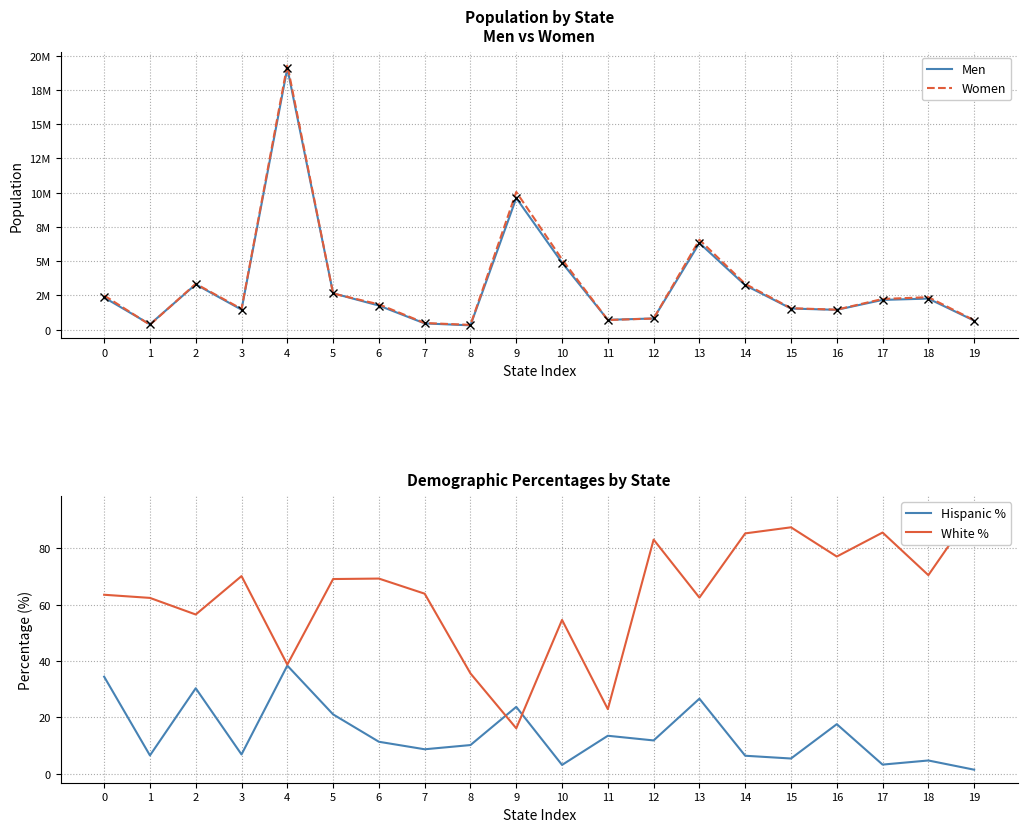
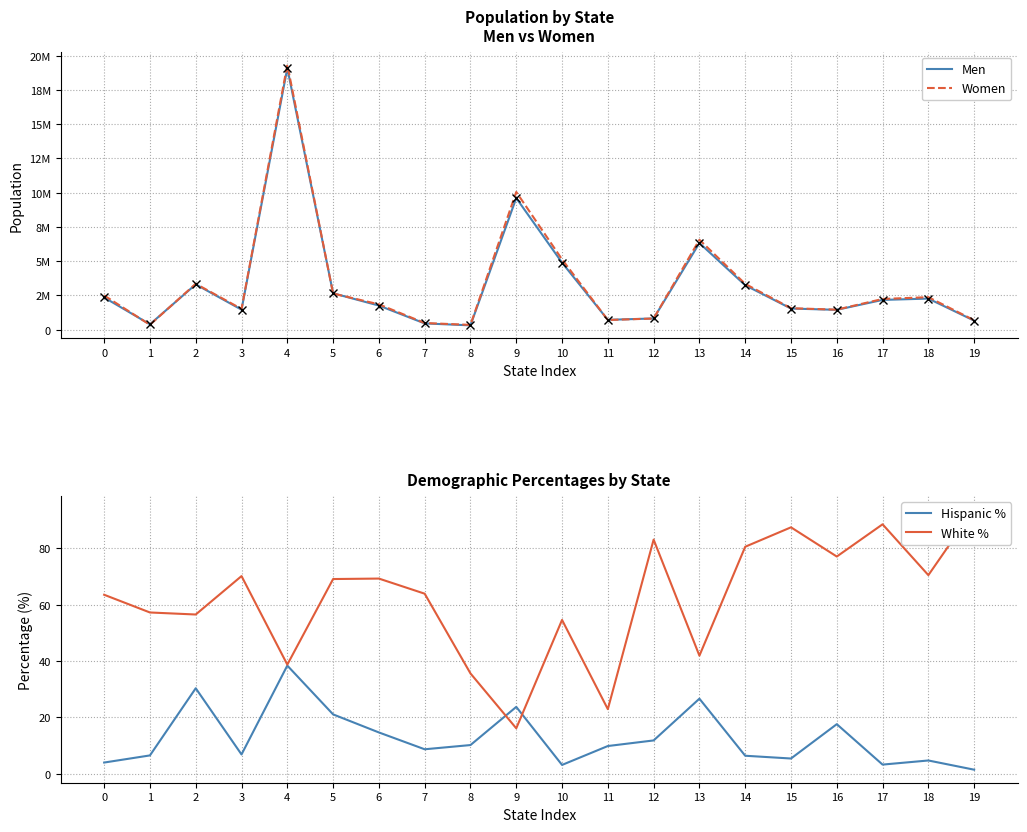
  {
    "Demographic Percentages by State": {
      "Hispanic %": {
-       "0": 34,
+       "0": 4,
        "1": 7,
        "2": 30,
        "3": 7,
        "5": 21,
-       "6": 11,
+       "6": 15,
        "7": 9,
        "8": 10,
        "9": 24,
        "10": 3,
-       "11": 13,
+       "11": 10,
        "12": 12,
        "13": 27,
        "14": 6,
        "15": 5,
        "16": 18,
        "17": 3,
        "18": 5,
        "19": 1
      },
      "White %": {
        "0": 63,
-       "1": 62,
+       "1": 57,
        "2": 56,
        "3": 70,
        "5": 69,
        "6": 69,
        "7": 64,
        "8": 36,
        "9": 16,
        "10": 55,
        "11": 23,
        "12": 83,
-       "13": 62,
-       "14": 85,
+       "13": 42,
+       "14": 81,
        "15": 87,
        "16": 77,
-       "17": 86,
+       "17": 88,
        "18": 70
      }
    }
  }
